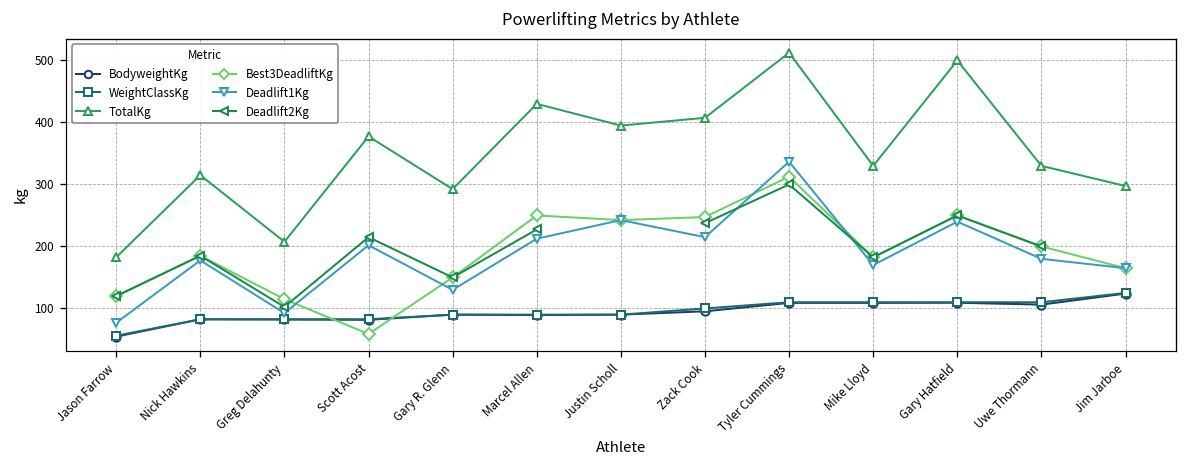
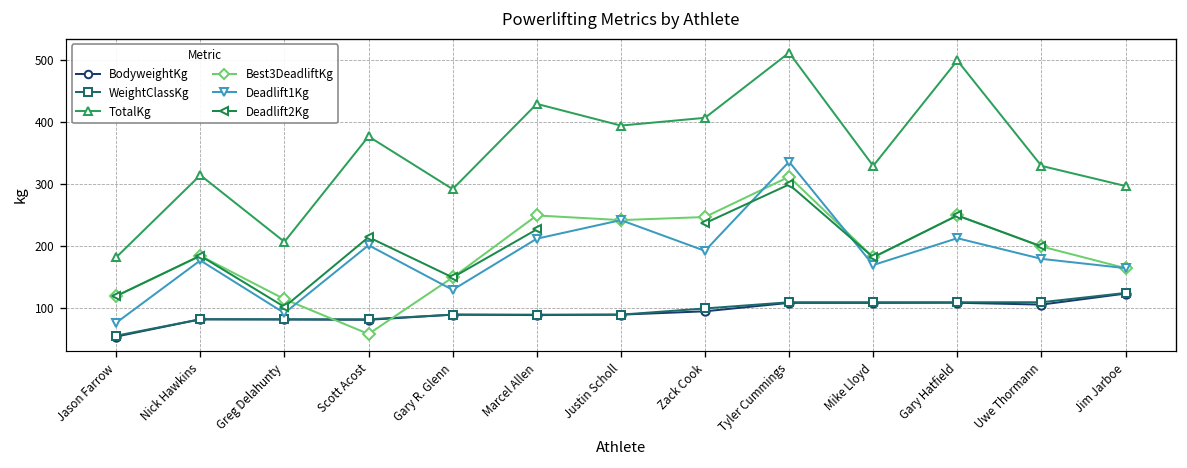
  {
    "Best3DeadliftKg": {
      "Greg Delahunty": 120,
      "Scott Acost": 60,
      "Marcel Allen": 250,
      "Zack Cook": 250,
      "Tyler Cummings": 310
    },
    "Deadlift1Kg": {
      "Jason Farrow": 80,
      "Nick Hawkins": 180,
      "Greg Delahunty": 90,
      "Scott Acost": 200,
      "Gary R. Glenn": 130,
      "Marcel Allen": 210,
-     "Zack Cook": 220,
+     "Zack Cook": 190,
      "Tyler Cummings": 340,
      "Mike Lloyd": 170,
-     "Gary Hatfield": 240,
+     "Gary Hatfield": 210,
      "Uwe Thormann": 180
    }
  }
